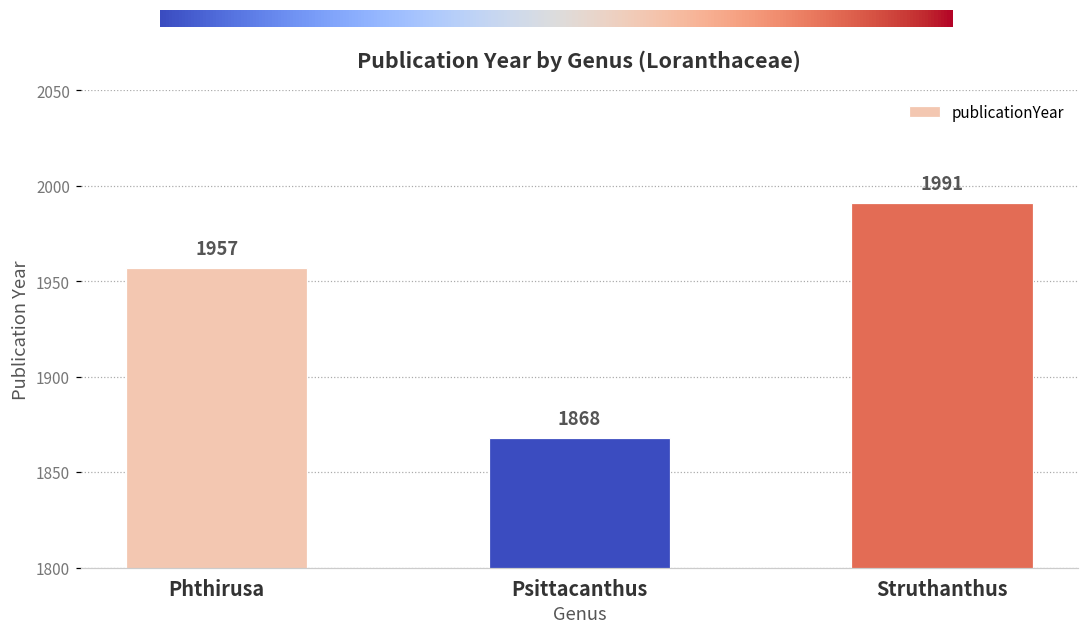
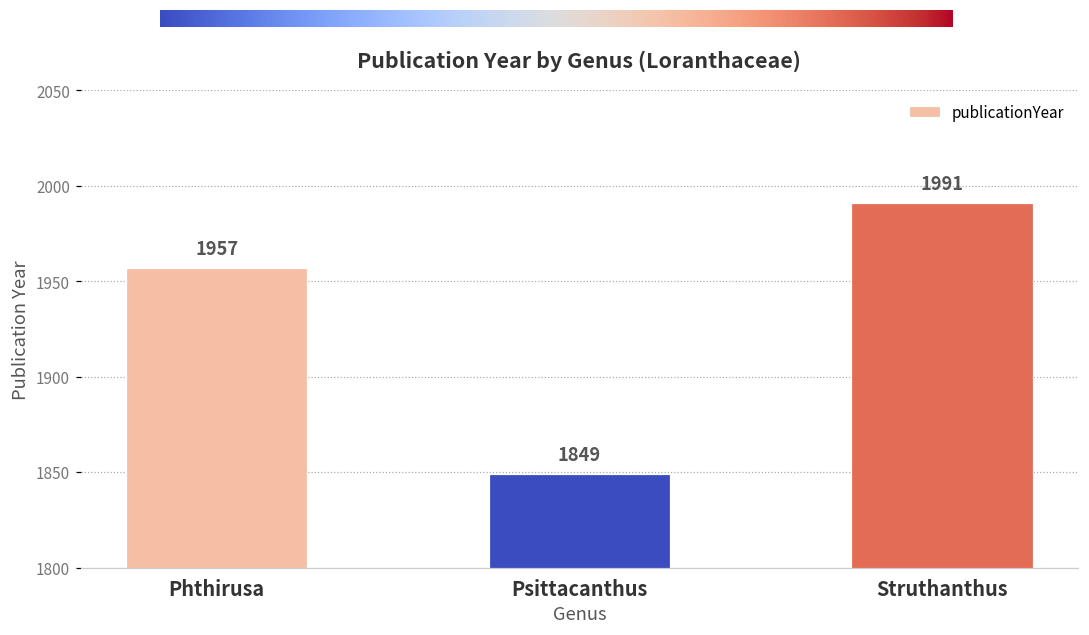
  {
    "Phthirusa": 1957,
-   "Psittacanthus": 1868,
+   "Psittacanthus": 1849,
    "Struthanthus": 1991
  }
